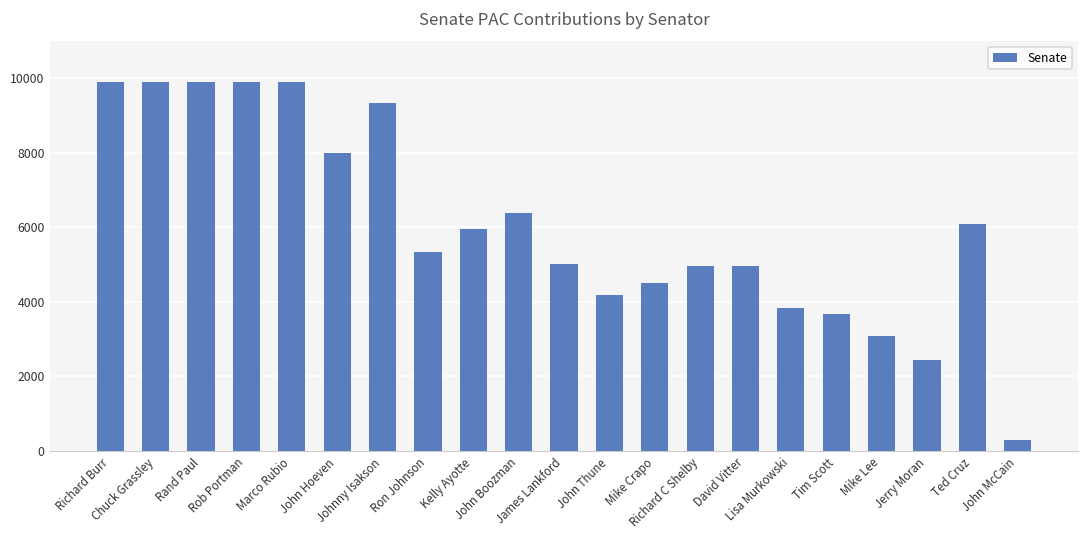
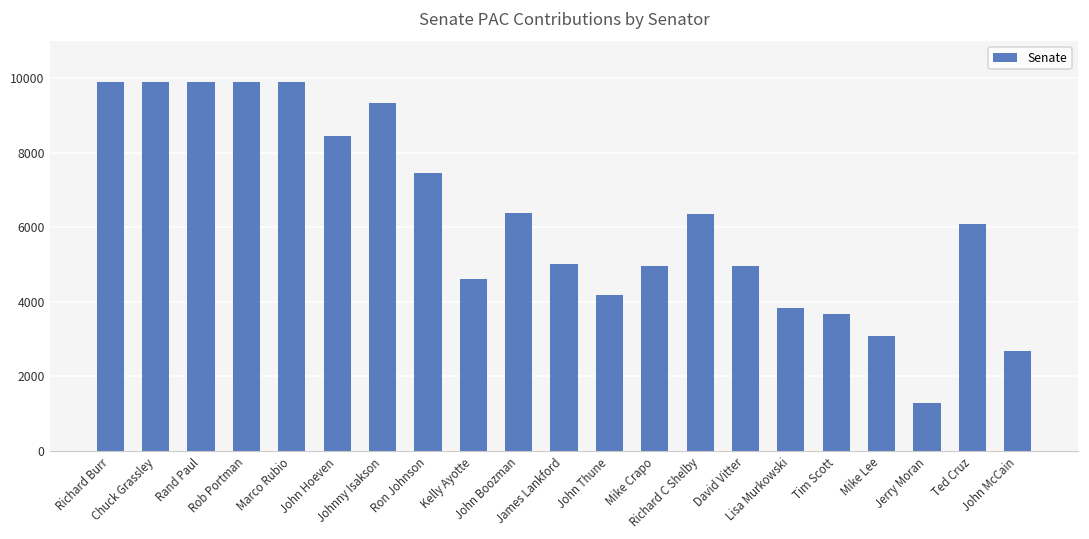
  {
    "Richard Burr": 9900,
    "Chuck Grassley": 9900,
    "Rand Paul": 9900,
    "Rob Portman": 9900,
    "Marco Rubio": 9900,
-   "John Hoeven": 8000,
+   "John Hoeven": 8500,
    "Johnny Isakson": 9300,
-   "Ron Johnson": 5300,
-   "Kelly Ayotte": 6000,
+   "Ron Johnson": 7500,
+   "Kelly Ayotte": 4600,
    "John Boozman": 6400,
    "James Lankford": 5000,
    "John Thune": 4200,
-   "Mike Crapo": 4500,
-   "Richard C Shelby": 5000,
+   "Mike Crapo": 5000,
+   "Richard C Shelby": 6400,
    "David Vitter": 5000,
    "Lisa Murkowski": 3800,
    "Tim Scott": 3700,
    "Mike Lee": 3100,
-   "Jerry Moran": 2500,
+   "Jerry Moran": 1300,
    "Ted Cruz": 6100,
-   "John McCain": 300
+   "John McCain": 2700
  }
